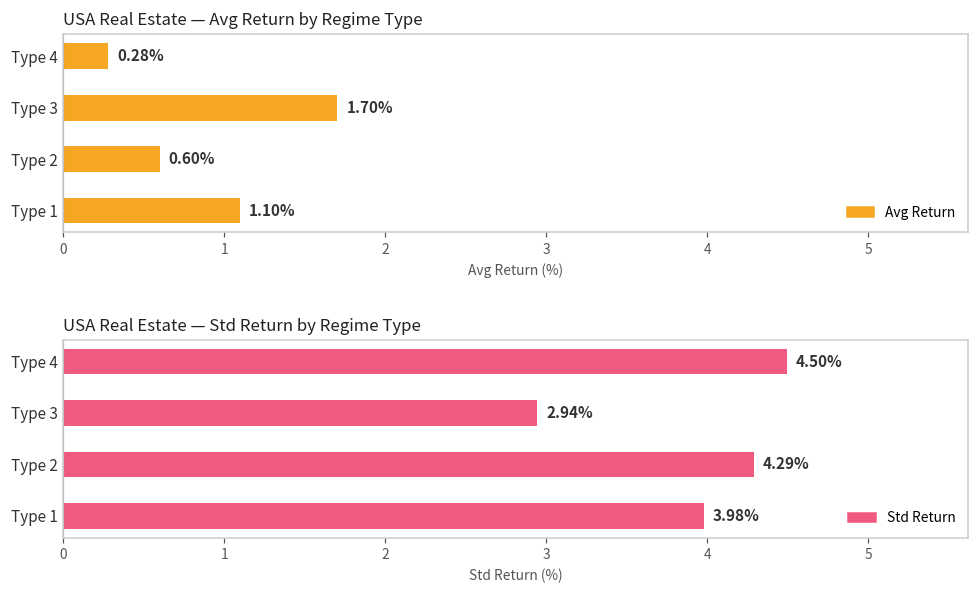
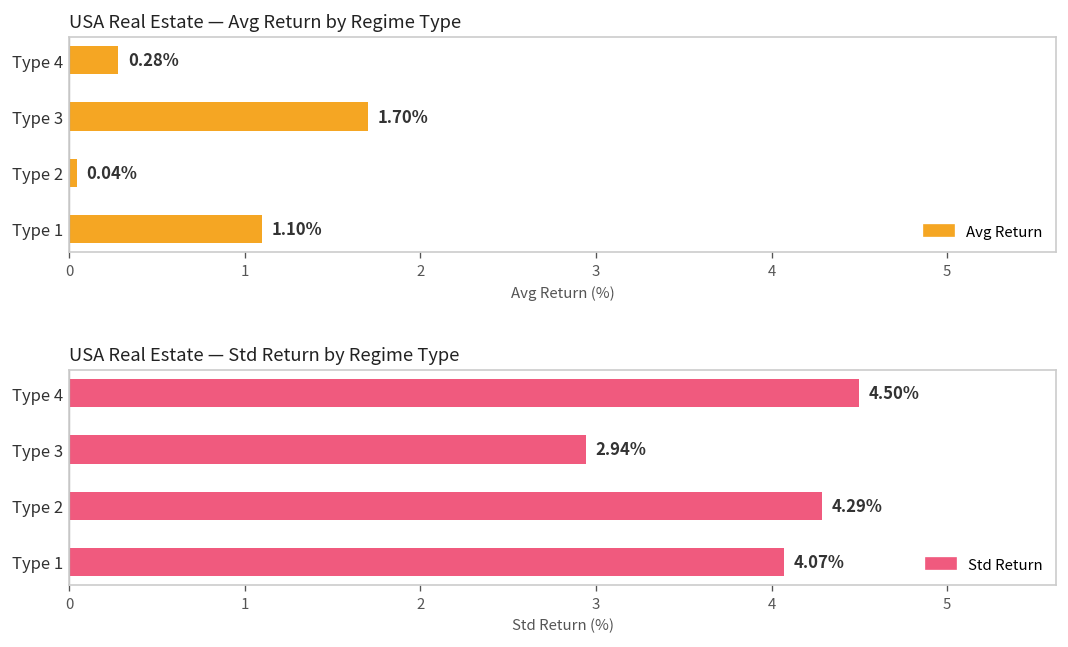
  {
    "USA Real Estate — Avg Return by Regime Type": {
      "Type 4": "0.28%",
      "Type 3": "1.70%",
-     "Type 2": "0.60%",
+     "Type 2": "0.04%",
      "Type 1": "1.10%"
    },
    "USA Real Estate — Std Return by Regime Type": {
      "Type 4": "4.50%",
      "Type 3": "2.94%",
      "Type 2": "4.29%",
-     "Type 1": "3.98%"
+     "Type 1": "4.07%"
    }
  }
